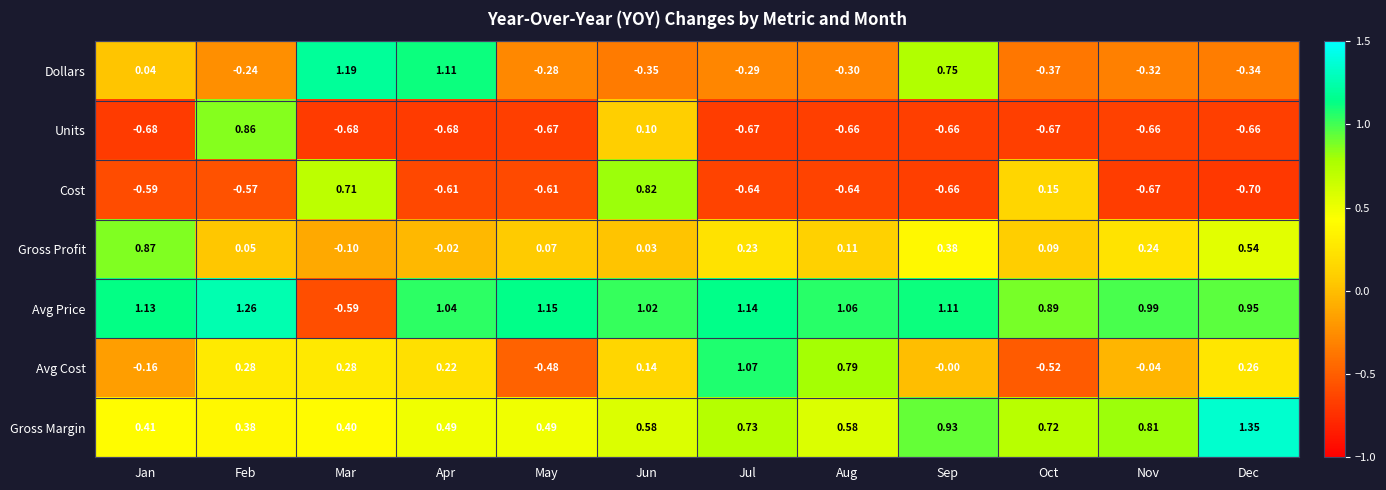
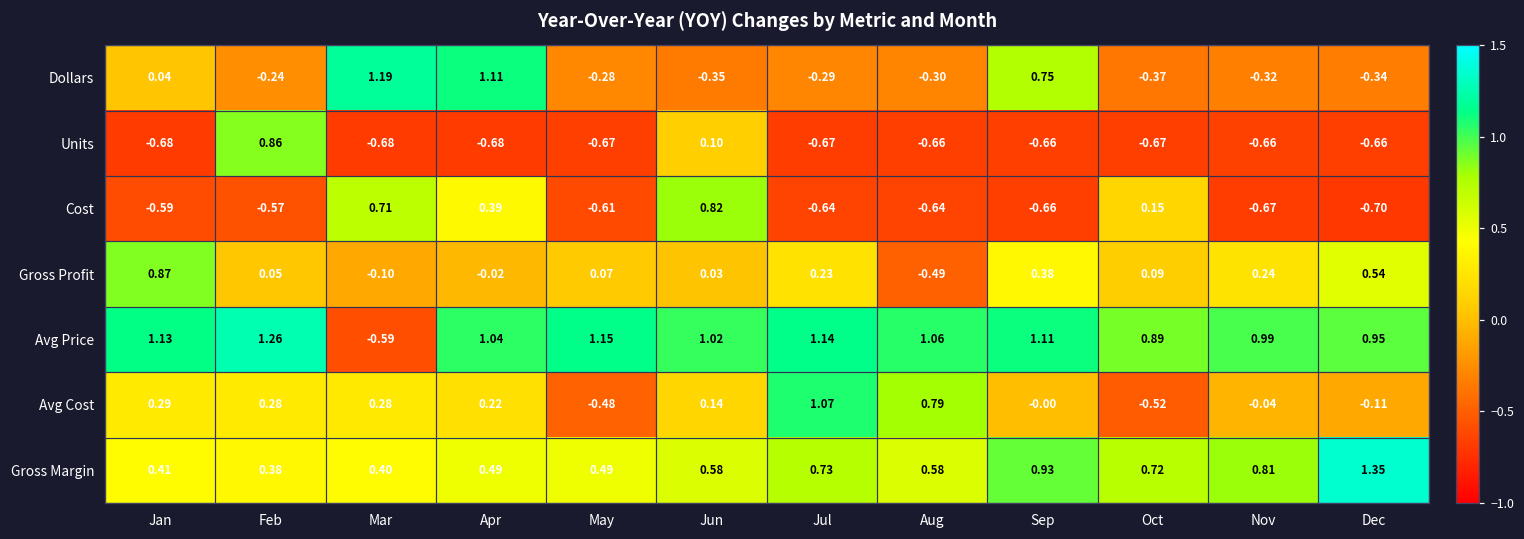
  {
    "Dollars": {
      "Jan": 0.04,
      "Feb": -0.24,
      "Mar": 1.19,
      "Apr": 1.11,
      "May": -0.28,
      "Jun": -0.35,
      "Jul": -0.29,
      "Aug": -0.30,
      "Sep": 0.75,
      "Oct": -0.37,
      "Nov": -0.32,
      "Dec": -0.34
    },
    "Units": {
      "Jan": -0.68,
      "Feb": 0.86,
      "Mar": -0.68,
      "Apr": -0.68,
      "May": -0.67,
      "Jun": 0.10,
      "Jul": -0.67,
      "Aug": -0.66,
      "Sep": -0.66,
      "Oct": -0.67,
      "Nov": -0.66,
      "Dec": -0.66
    },
    "Cost": {
      "Jan": -0.59,
      "Feb": -0.57,
      "Mar": 0.71,
-     "Apr": -0.61,
+     "Apr": 0.39,
      "May": -0.61,
      "Jun": 0.82,
      "Jul": -0.64,
      "Aug": -0.64,
      "Sep": -0.66,
      "Oct": 0.15,
      "Nov": -0.67,
      "Dec": -0.70
    },
    "Gross Profit": {
      "Jan": 0.87,
      "Feb": 0.05,
      "Mar": -0.10,
      "Apr": -0.02,
      "May": 0.07,
      "Jun": 0.03,
      "Jul": 0.23,
-     "Aug": 0.11,
+     "Aug": -0.49,
      "Sep": 0.38,
      "Oct": 0.09,
      "Nov": 0.24,
      "Dec": 0.54
    },
    "Avg Price": {
      "Jan": 1.13,
      "Feb": 1.26,
      "Mar": -0.59,
      "Apr": 1.04,
      "May": 1.15,
      "Jun": 1.02,
      "Jul": 1.14,
      "Aug": 1.06,
      "Sep": 1.11,
      "Oct": 0.89,
      "Nov": 0.99,
      "Dec": 0.95
    },
    "Avg Cost": {
-     "Jan": -0.16,
+     "Jan": 0.29,
      "Feb": 0.28,
      "Mar": 0.28,
      "Apr": 0.22,
      "May": -0.48,
      "Jun": 0.14,
      "Jul": 1.07,
      "Aug": 0.79,
      "Sep": -0.00,
      "Oct": -0.52,
      "Nov": -0.04,
-     "Dec": 0.26
+     "Dec": -0.11
    },
    "Gross Margin": {
      "Jan": 0.41,
      "Feb": 0.38,
      "Mar": 0.40,
      "Apr": 0.49,
      "May": 0.49,
      "Jun": 0.58,
      "Jul": 0.73,
      "Aug": 0.58,
      "Sep": 0.93,
      "Oct": 0.72,
      "Nov": 0.81,
      "Dec": 1.35
    }
  }
